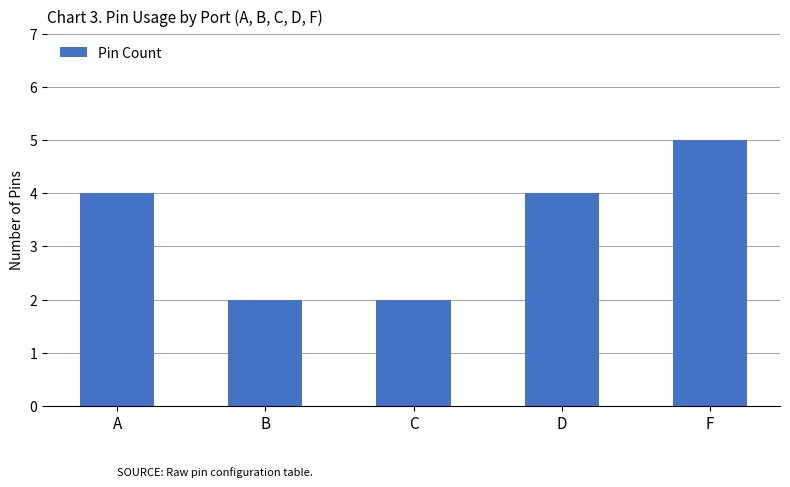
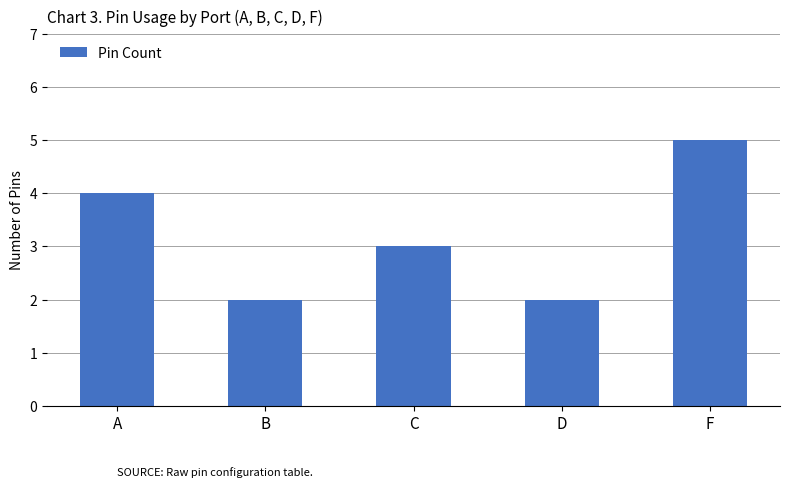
  {
    "A": 4,
    "B": 2,
-   "C": 2,
-   "D": 4,
+   "C": 3,
+   "D": 2,
    "F": 5
  }
